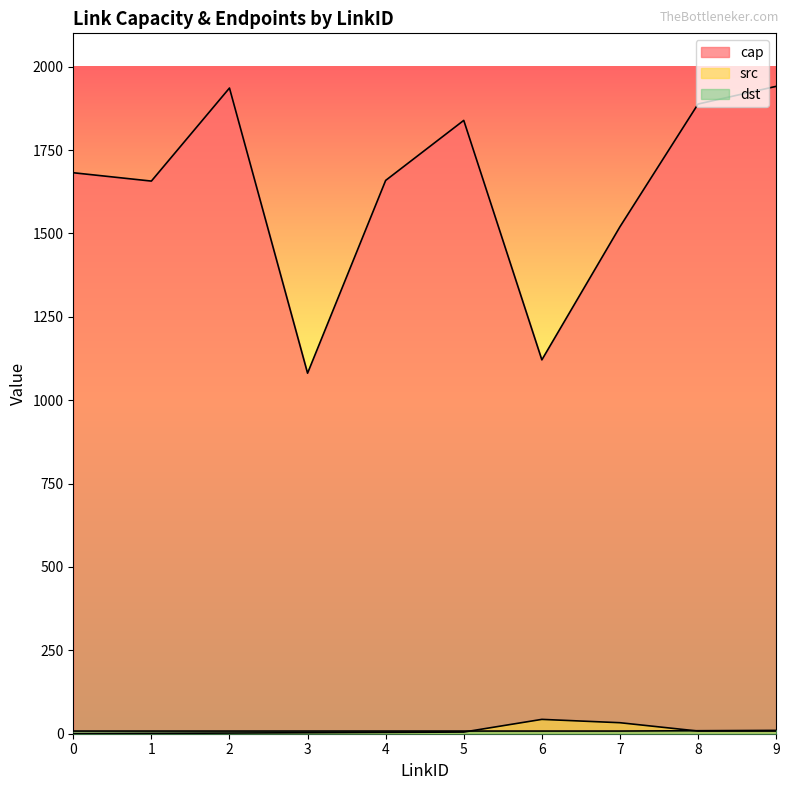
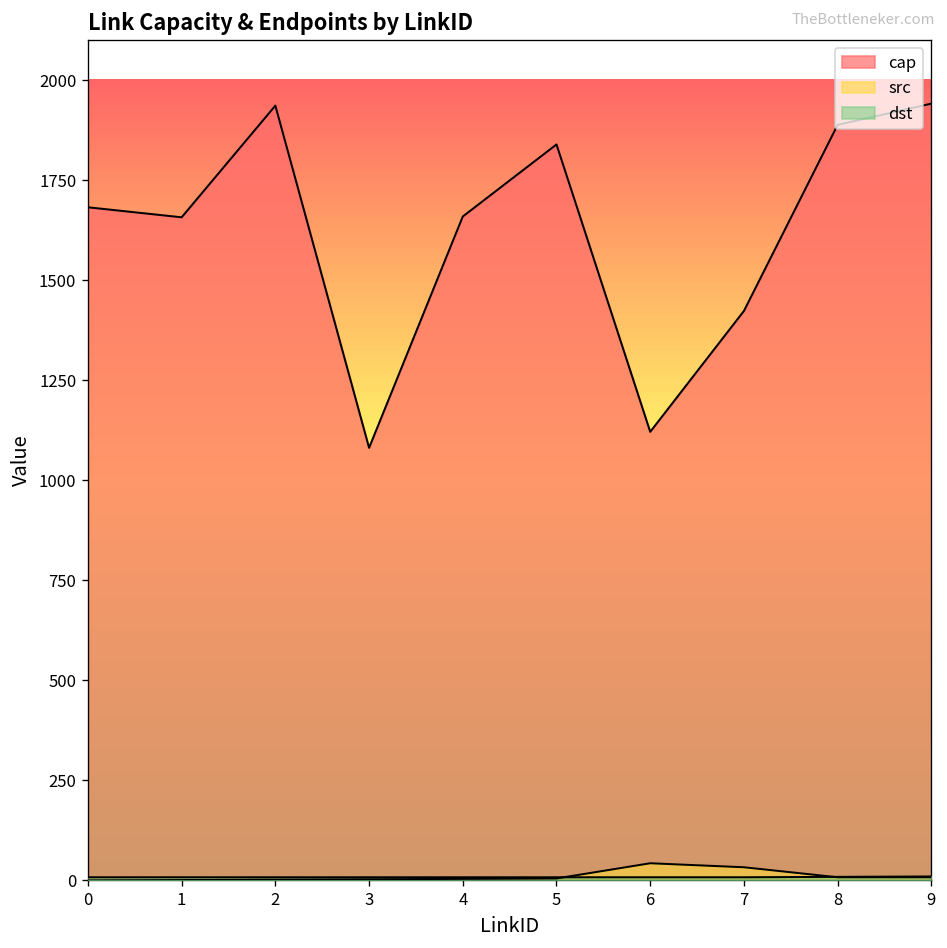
  {
    "cap": {
      "0": 1680,
      "1": 1660,
      "2": 1940,
      "3": 1080,
      "4": 1660,
      "5": 1840,
      "6": 1120,
-     "7": 1520,
+     "7": 1420,
      "9": 1940
    },
    "src": {
      "0": 0,
      "6": 40,
      "7": 30
    },
    "dst": {
      "0": 10,
      "6": 10,
      "7": 10
    }
  }
